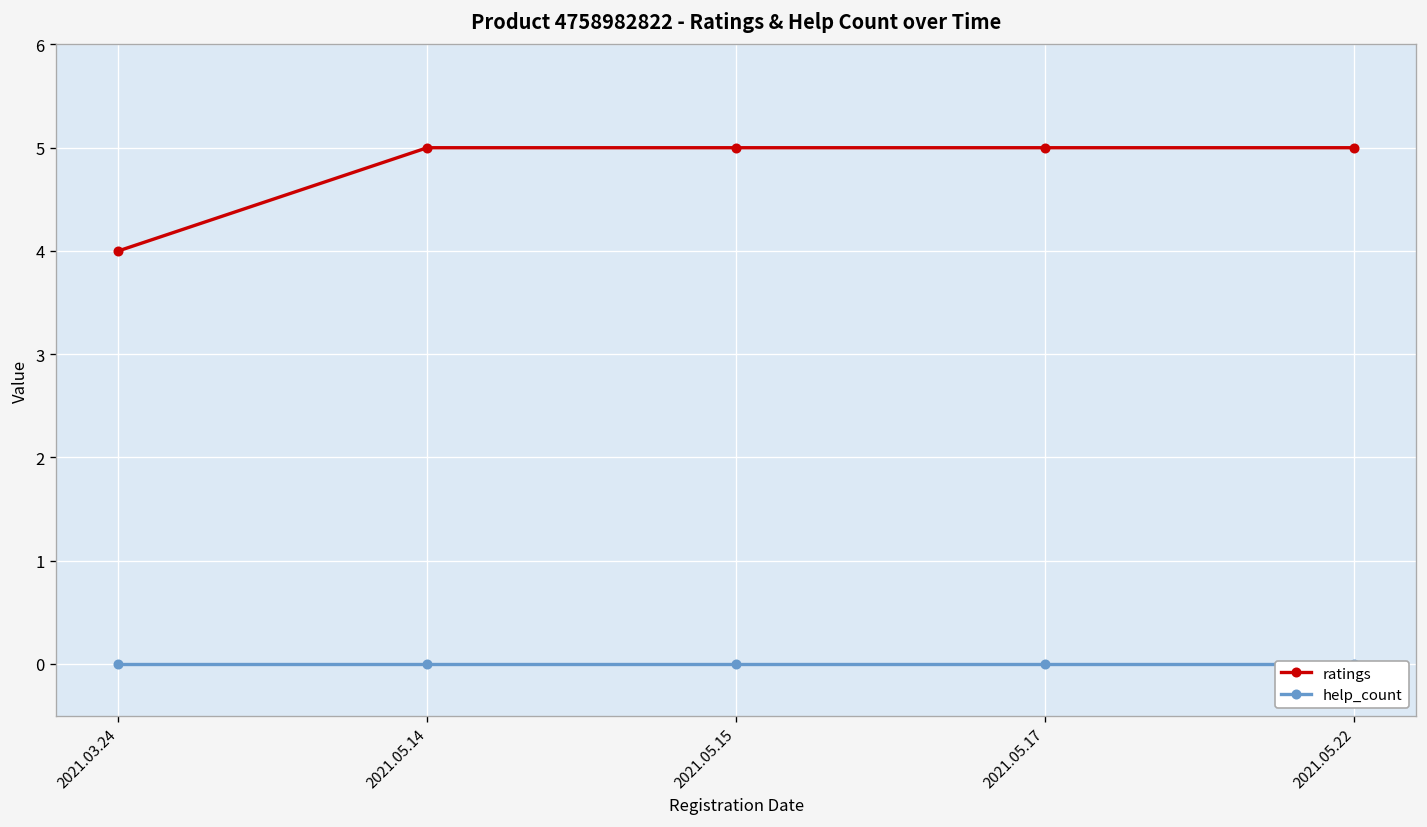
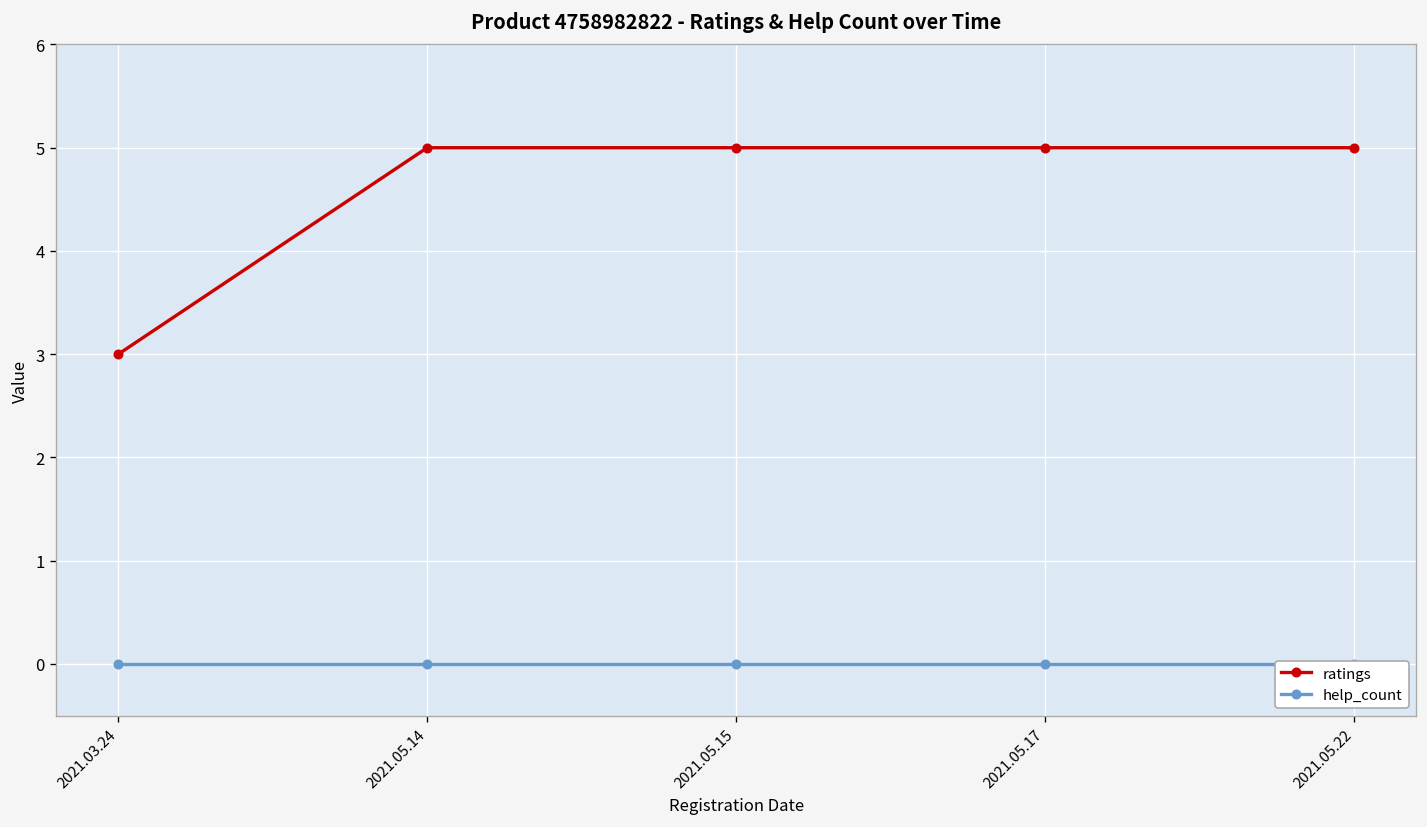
  {
    "ratings": {
-     "2021.03.24": 4,
+     "2021.03.24": 3,
      "2021.05.14": 5,
      "2021.05.15": 5,
      "2021.05.17": 5,
      "2021.05.22": 5
    },
    "help_count": {
      "2021.03.24": 0,
      "2021.05.14": 0,
      "2021.05.15": 0,
      "2021.05.17": 0
    }
  }
